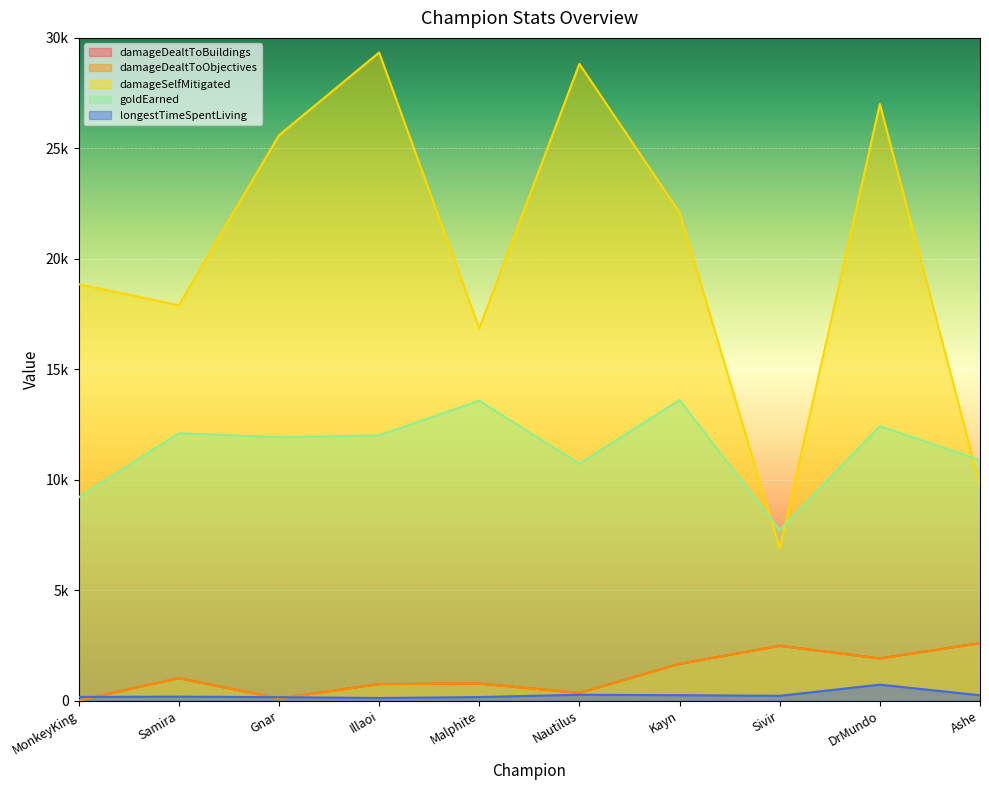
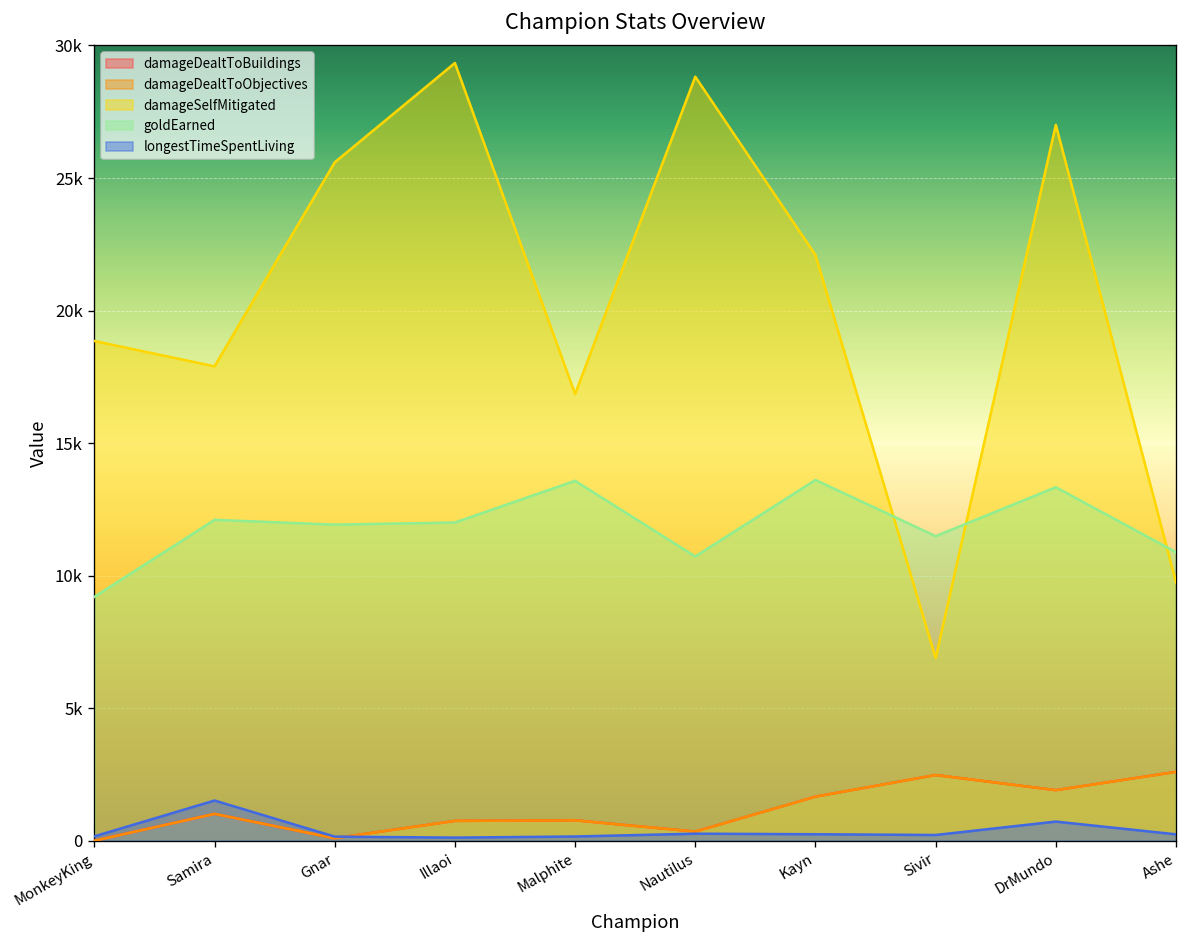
  {
    "goldEarned": {
      "MonkeyKing": 9200,
      "Samira": 12100,
      "Gnar": 11900,
      "Illaoi": 12000,
      "Malphite": 13600,
      "Nautilus": 10700,
      "Kayn": 13600,
-     "Sivir": 7700,
-     "DrMundo": 12400,
+     "Sivir": 11500,
+     "DrMundo": 13300,
      "Ashe": 10900
    },
    "longestTimeSpentLiving": {
      "MonkeyKing": 200,
-     "Samira": 200,
+     "Samira": 1500,
      "Illaoi": 100,
      "Malphite": 200,
      "Kayn": 200,
      "Sivir": 200,
      "DrMundo": 700,
      "Ashe": 200
    }
  }
